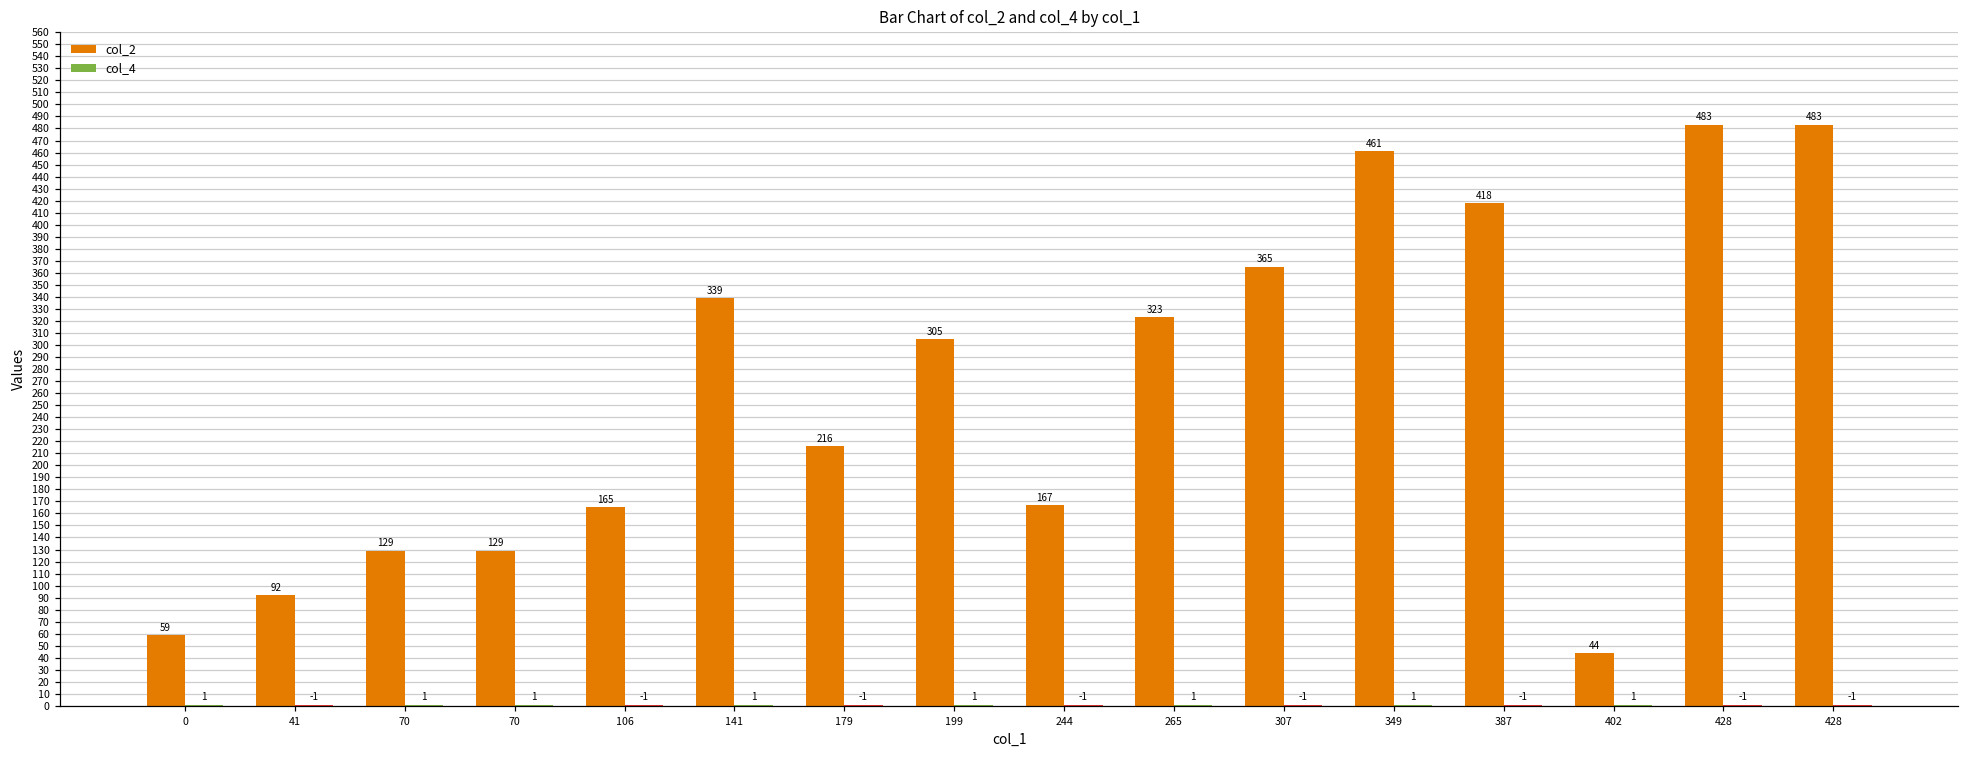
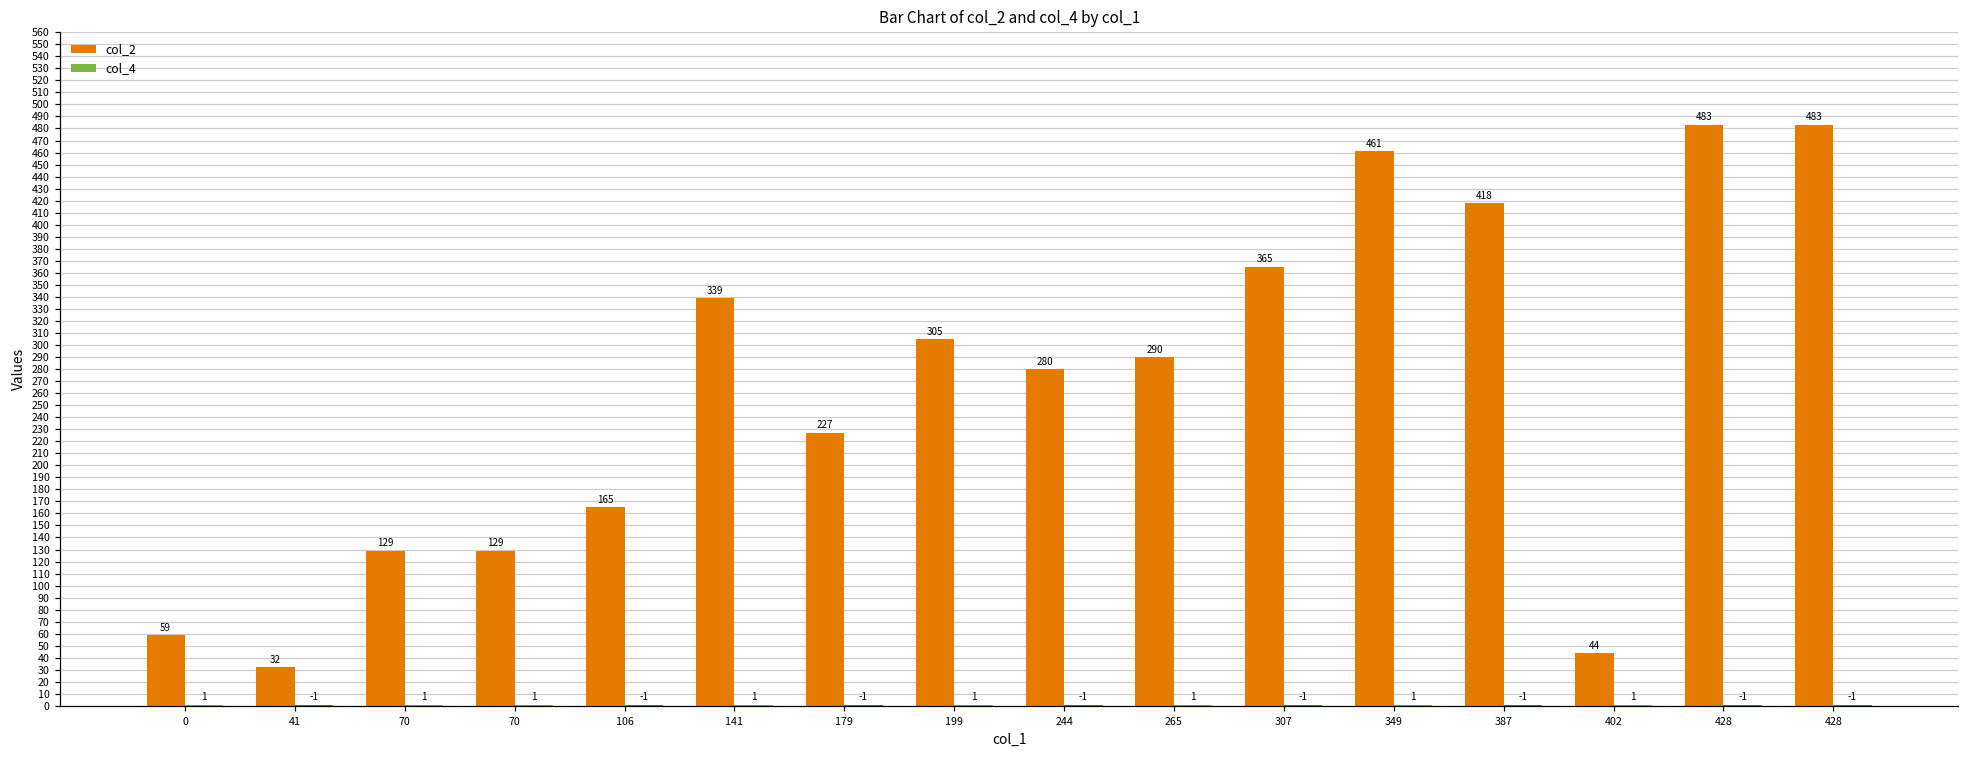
  {
    "col_2": {
      "0": 59,
-     "41": 92,
+     "41": 32,
      "106": 165,
      "141": 339,
-     "179": 216,
+     "179": 227,
      "199": 305,
-     "244": 167,
-     "265": 323,
+     "244": 280,
+     "265": 290,
      "307": 365,
      "349": 461,
      "387": 418,
      "402": 44
    },
    "col_4": {
      "0": 1,
      "141": 1,
      "199": 1,
      "265": 1,
      "349": 1,
      "402": 1
    }
  }
